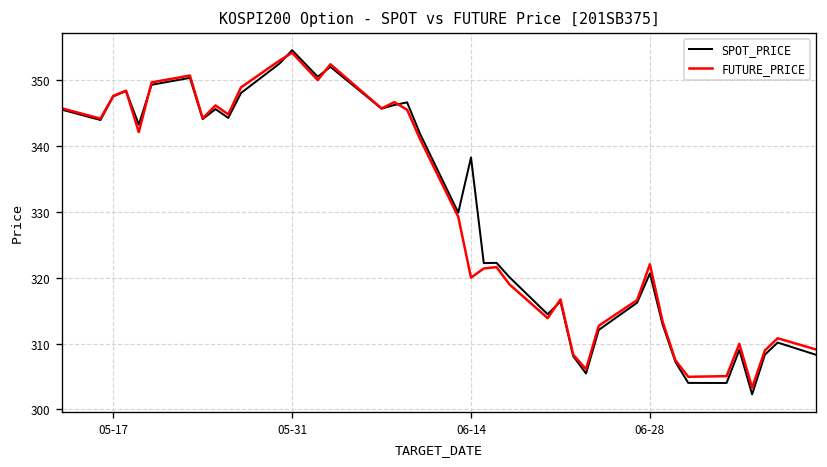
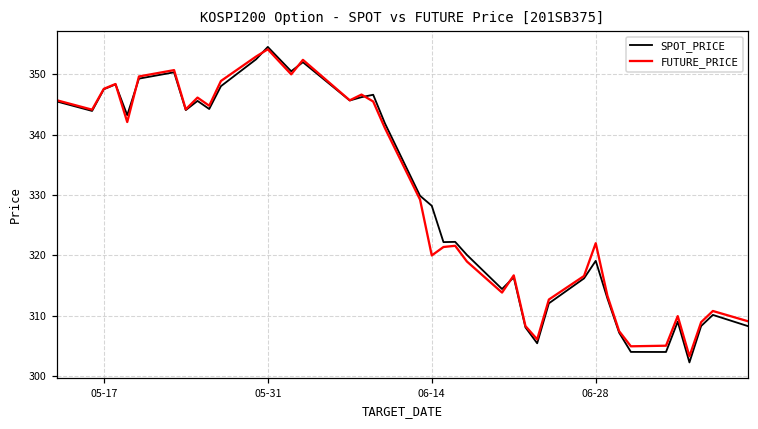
  {
    "SPOT_PRICE": {
-     "06-14": 338,
-     "06-28": 321
+     "06-14": 328,
+     "06-28": 319
    },
    "FUTURE_PRICE": {
      "06-14": 320,
      "06-28": 322
    }
  }
